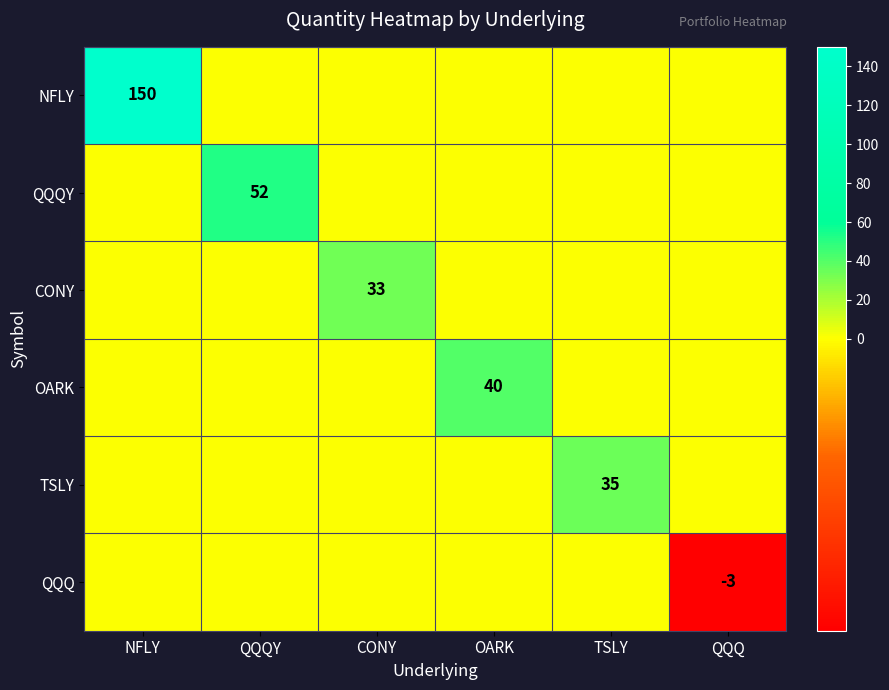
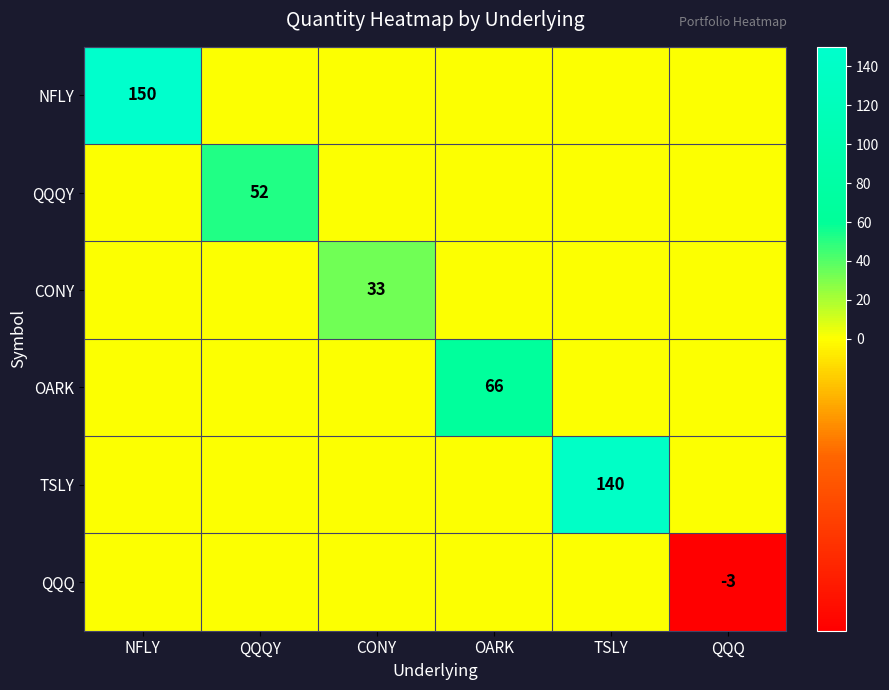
  {
    "NFLY": {
      "NFLY": 150
    },
    "QQQY": {
      "QQQY": 52
    },
    "CONY": {
      "CONY": 33
    },
    "OARK": {
-     "OARK": 40
+     "OARK": 66
    },
    "TSLY": {
-     "TSLY": 35
+     "TSLY": 140
    },
    "QQQ": {
      "QQQ": -3
    }
  }
